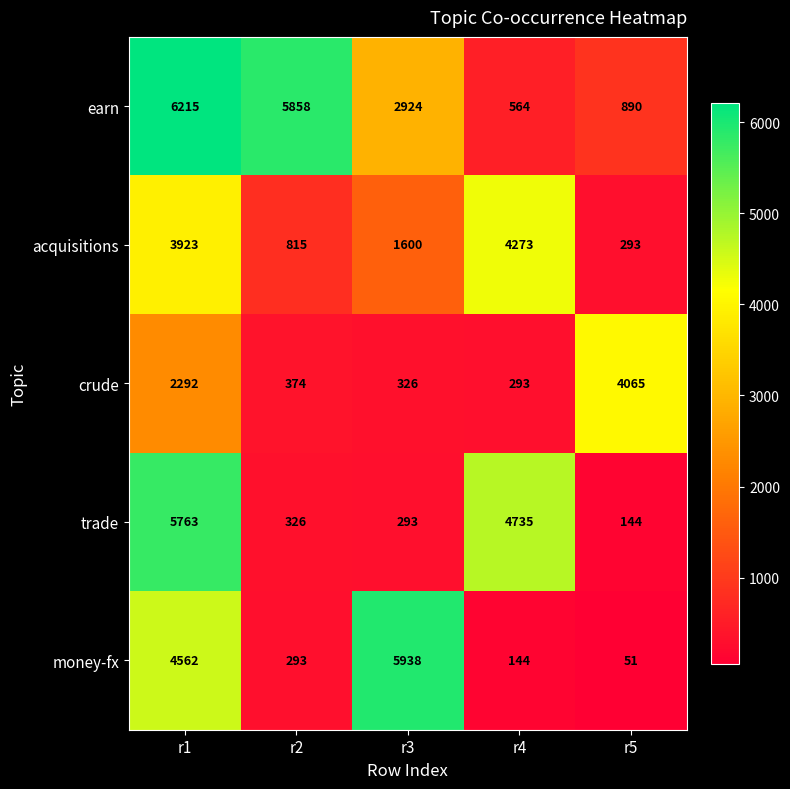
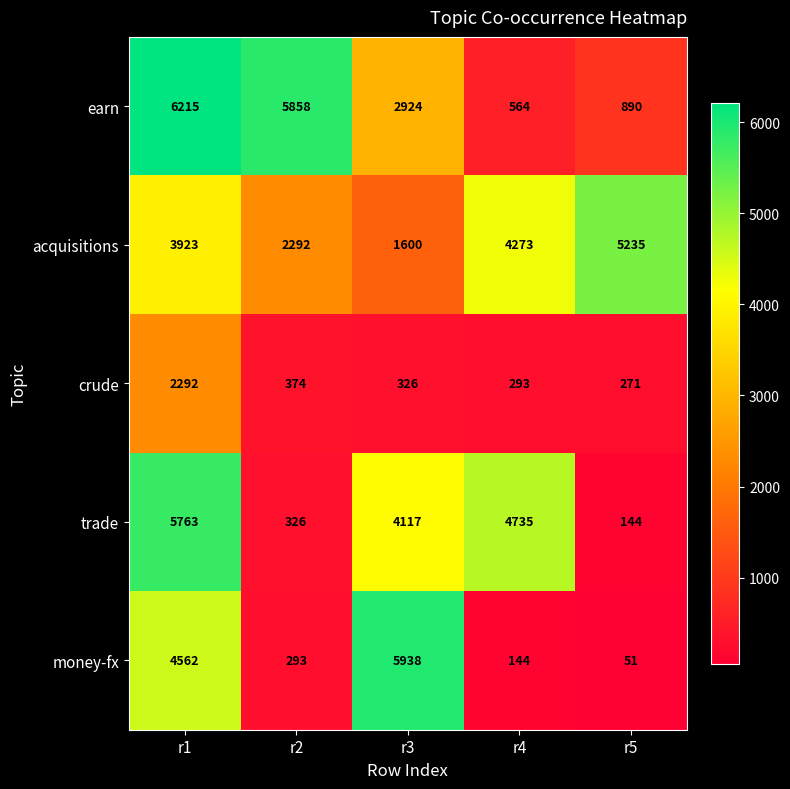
  {
    "earn": {
      "r1": 6215,
      "r2": 5858,
      "r3": 2924,
      "r4": 564,
      "r5": 890
    },
    "acquisitions": {
      "r1": 3923,
-     "r2": 815,
+     "r2": 2292,
      "r3": 1600,
      "r4": 4273,
-     "r5": 293
+     "r5": 5235
    },
    "crude": {
      "r1": 2292,
      "r2": 374,
      "r3": 326,
      "r4": 293,
-     "r5": 4065
+     "r5": 271
    },
    "trade": {
      "r1": 5763,
      "r2": 326,
-     "r3": 293,
+     "r3": 4117,
      "r4": 4735,
      "r5": 144
    },
    "money-fx": {
      "r1": 4562,
      "r2": 293,
      "r3": 5938,
      "r4": 144,
      "r5": 51
    }
  }
